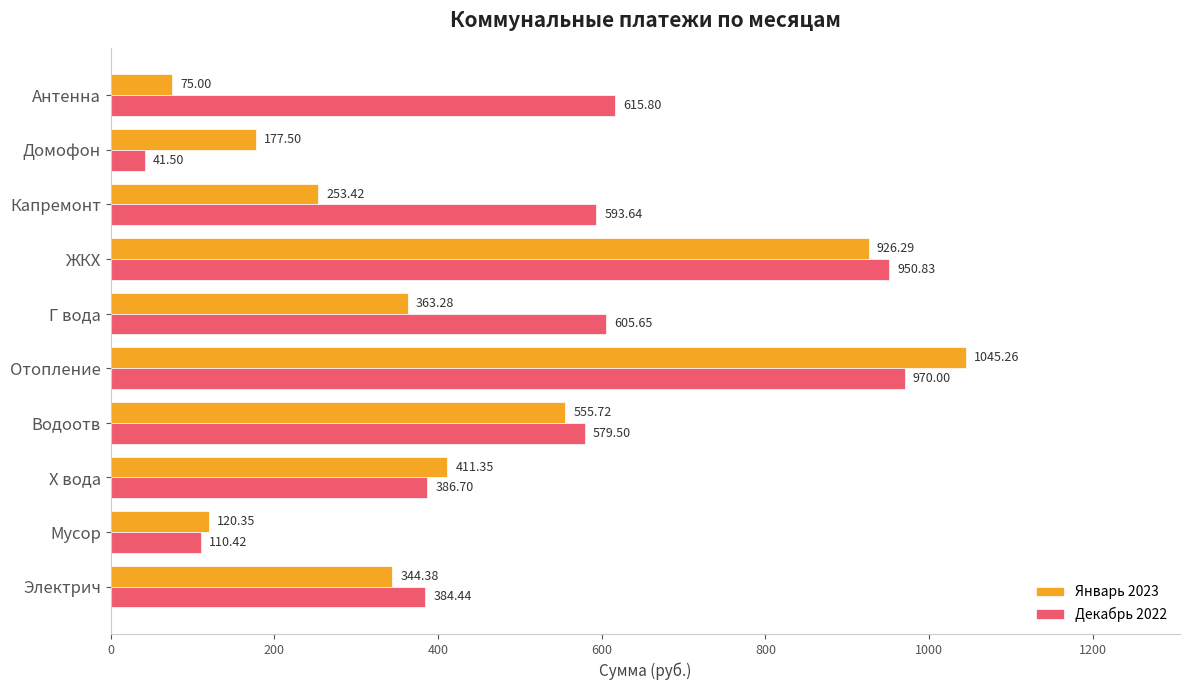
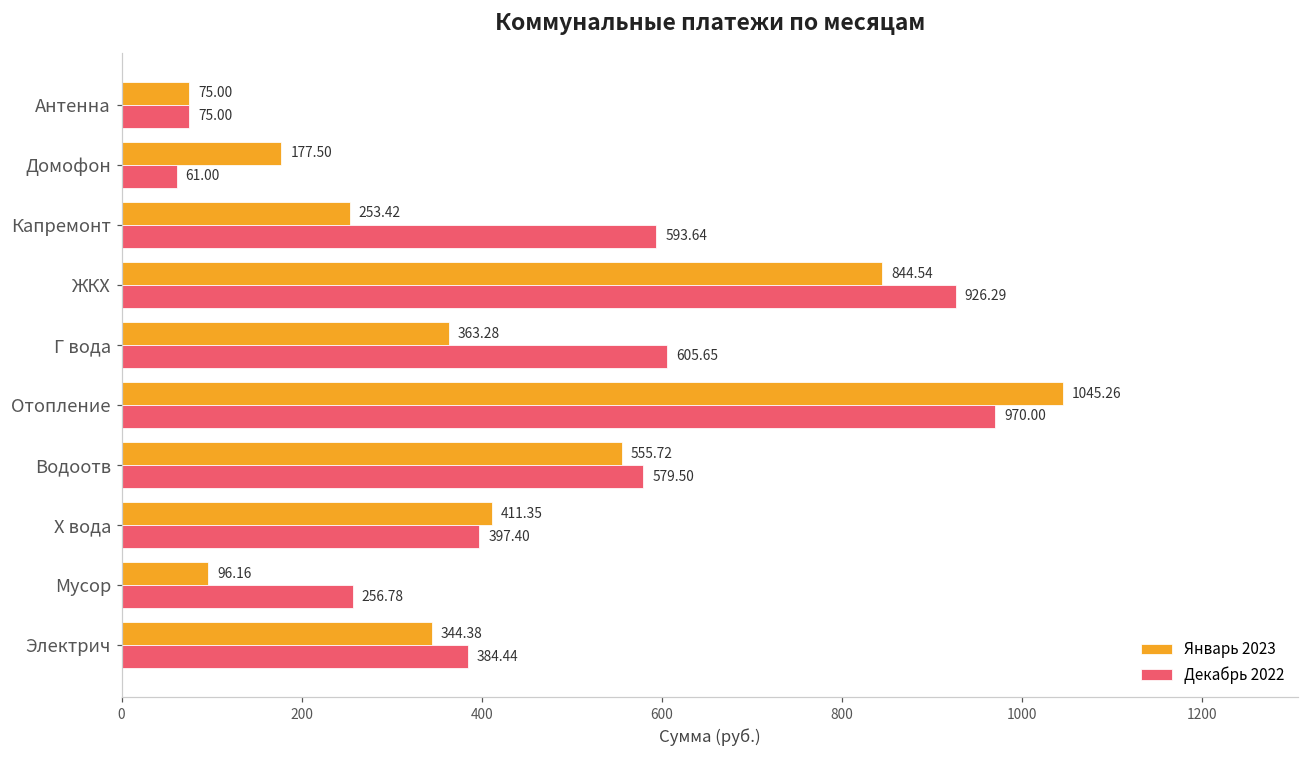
  {
    "Январь 2023": {
      "Антенна": 75.00,
      "Домофон": 177.50,
      "Капремонт": 253.42,
-     "ЖКХ": 926.29,
+     "ЖКХ": 844.54,
      "Г вода": 363.28,
      "Отопление": 1045.26,
      "Водоотв": 555.72,
      "Х вода": 411.35,
-     "Мусор": 120.35,
+     "Мусор": 96.16,
      "Электрич": 344.38
    },
    "Декабрь 2022": {
-     "Антенна": 615.80,
-     "Домофон": 41.50,
+     "Антенна": 75.00,
+     "Домофон": 61.00,
      "Капремонт": 593.64,
-     "ЖКХ": 950.83,
+     "ЖКХ": 926.29,
      "Г вода": 605.65,
      "Отопление": 970.00,
      "Водоотв": 579.50,
-     "Х вода": 386.70,
-     "Мусор": 110.42,
+     "Х вода": 397.40,
+     "Мусор": 256.78,
      "Электрич": 384.44
    }
  }
